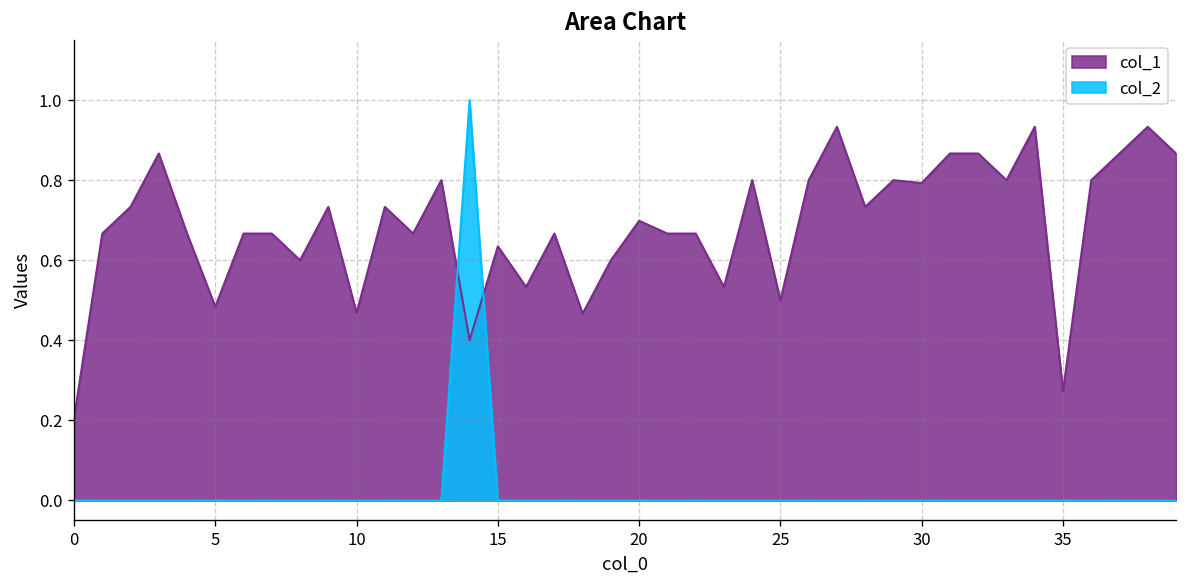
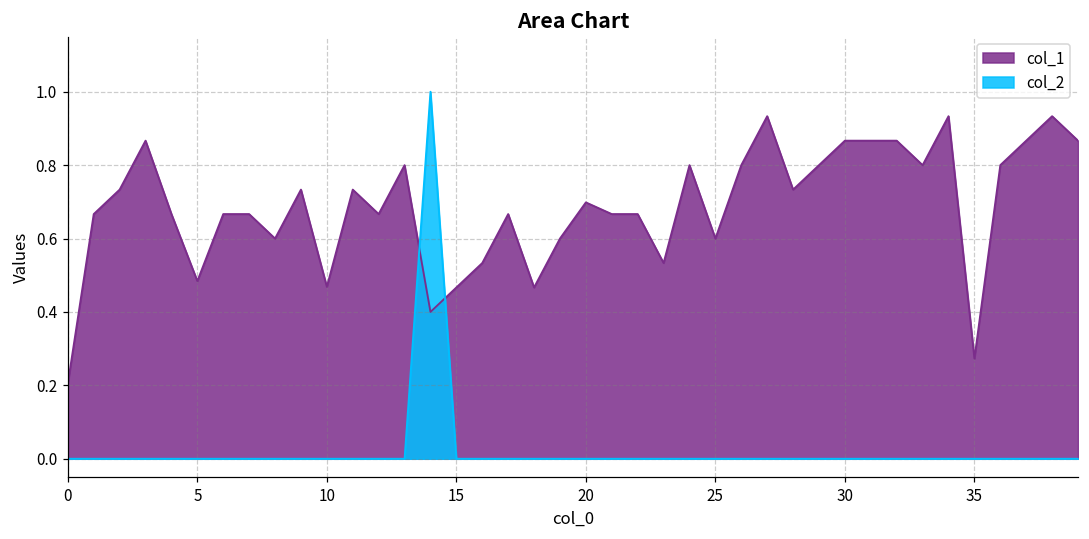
  {
    "col_1": {
      "0": 0.20,
      "5": 0.48,
      "10": 0.47,
-     "15": 0.63,
+     "15": 0.47,
      "20": 0.70,
-     "25": 0.5,
-     "30": 0.79,
+     "25": 0.6,
+     "30": 0.87,
      "35": 0.27
    },
    "col_2": {
      "0": 0.00,
      "5": 0.00,
      "10": 0.00,
      "15": 0.00,
      "20": 0.00,
      "25": 0.00,
      "30": 0.00,
      "35": 0.00
    }
  }
